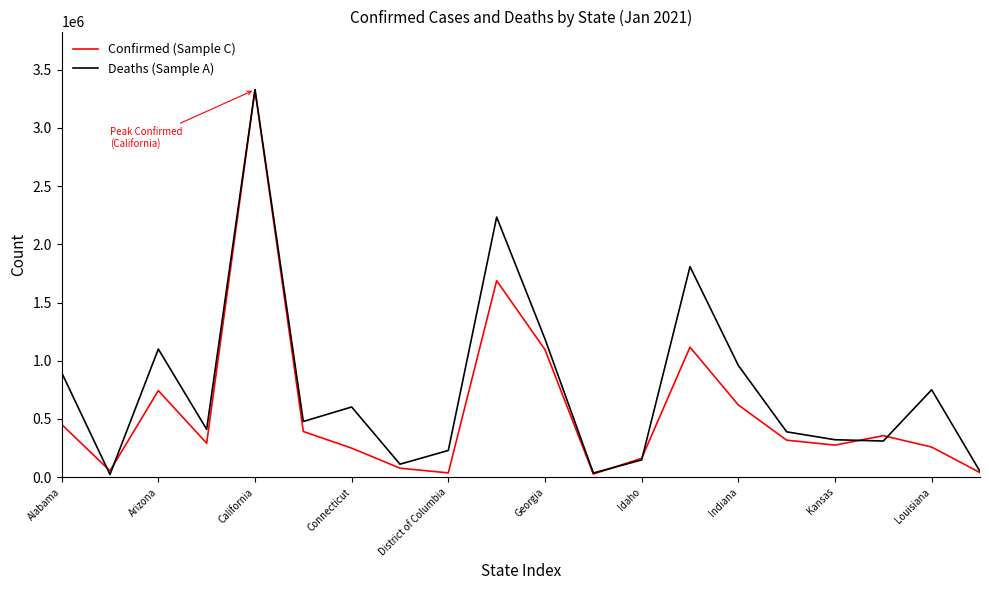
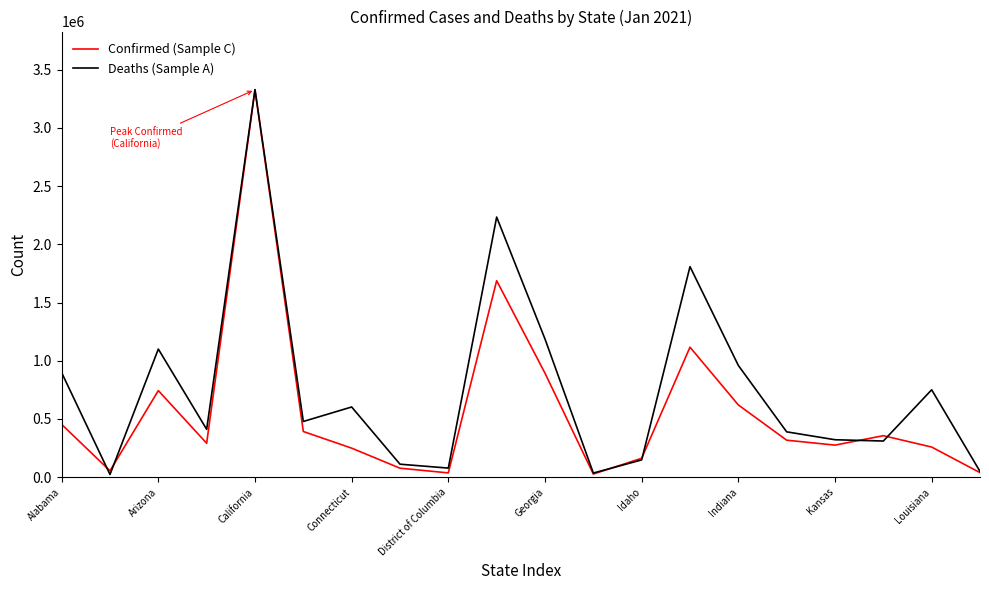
  {
    "Confirmed (Sample C)": {
      "Alabama": 450000,
      "Arizona": 740000,
      "Connecticut": 250000,
      "District of Columbia": 40000,
-     "Georgia": 1100000,
+     "Georgia": 890000,
      "Indiana": 620000,
      "Kansas": 270000,
      "Louisiana": 260000
    },
    "Deaths (Sample A)": {
      "Alabama": 900000,
      "Arizona": 1100000,
      "Connecticut": 600000,
-     "District of Columbia": 230000,
+     "District of Columbia": 80000,
      "Georgia": 1190000,
      "Indiana": 960000,
      "Kansas": 320000,
      "Louisiana": 750000
    }
  }
